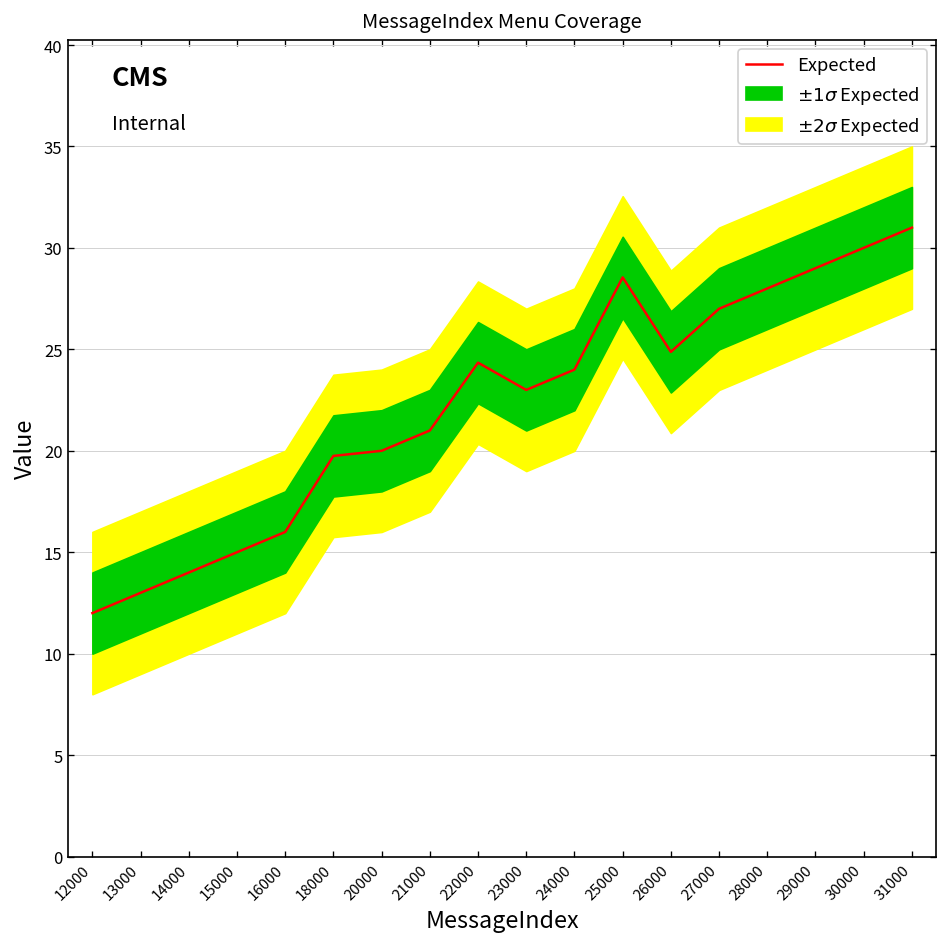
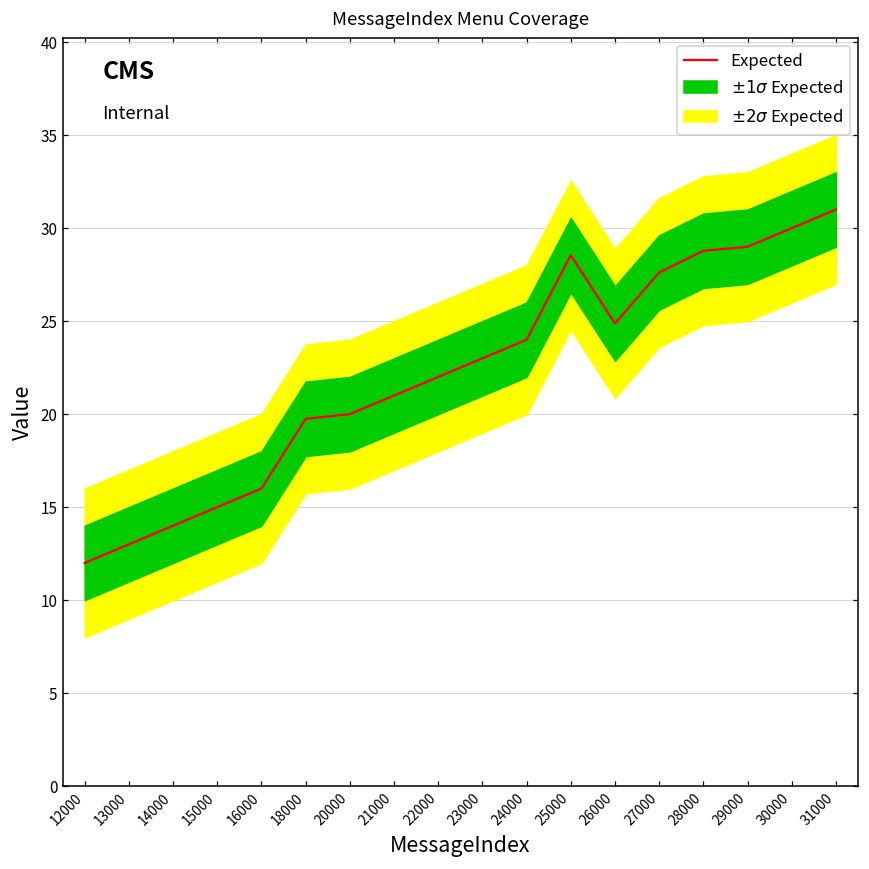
  {
    "Expected": {
      "12000": 12.0,
      "13000": 13.0,
      "14000": 14.0,
      "15000": 15.0,
      "16000": 16.0,
      "18000": 19.7,
      "20000": 20.0,
      "21000": 21.0,
-     "22000": 24.3,
+     "22000": 22.0,
      "23000": 23.0,
      "24000": 24.0,
      "25000": 28.5,
      "26000": 24.9,
-     "27000": 27.0,
-     "28000": 28.0,
+     "27000": 27.6,
+     "28000": 28.8,
      "29000": 29.0,
      "30000": 30.0,
      "31000": 31.0
    }
  }
